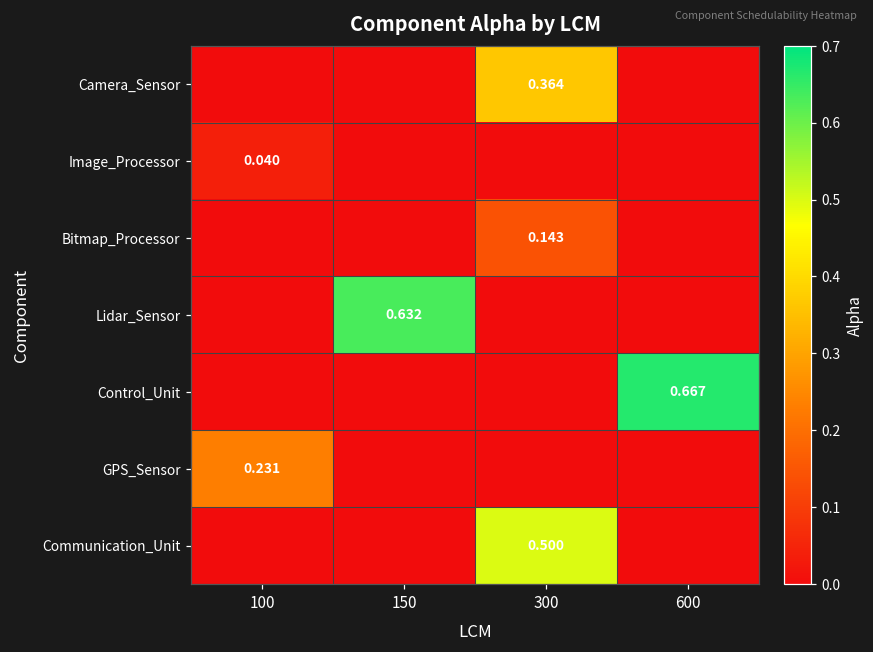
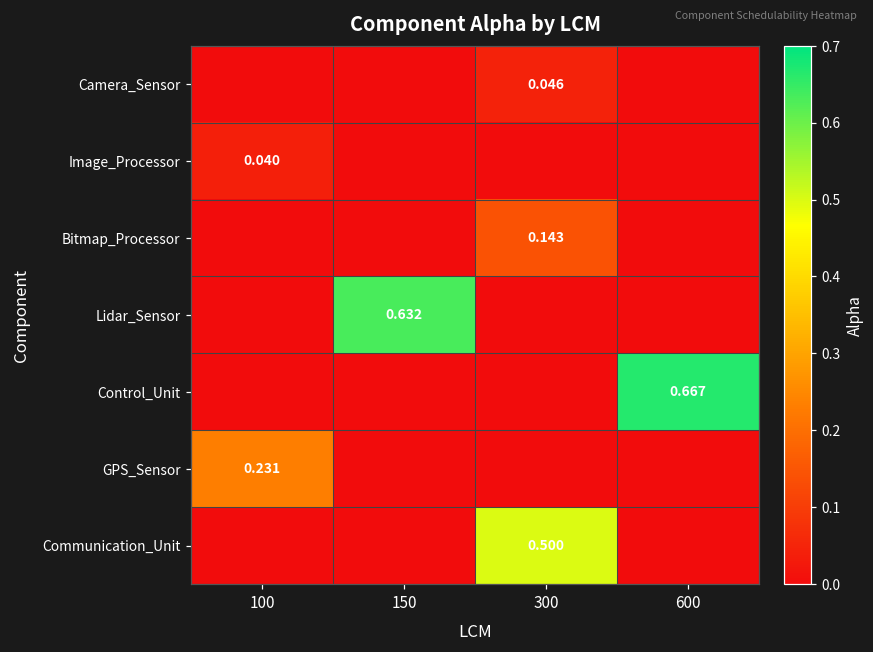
  {
    "Camera_Sensor": {
-     "300": 0.364
+     "300": 0.046
    },
    "Image_Processor": {
      "100": 0.040
    },
    "Bitmap_Processor": {
      "300": 0.143
    },
    "Lidar_Sensor": {
      "150": 0.632
    },
    "Control_Unit": {
      "600": 0.667
    },
    "GPS_Sensor": {
      "100": 0.231
    },
    "Communication_Unit": {
      "300": 0.500
    }
  }
